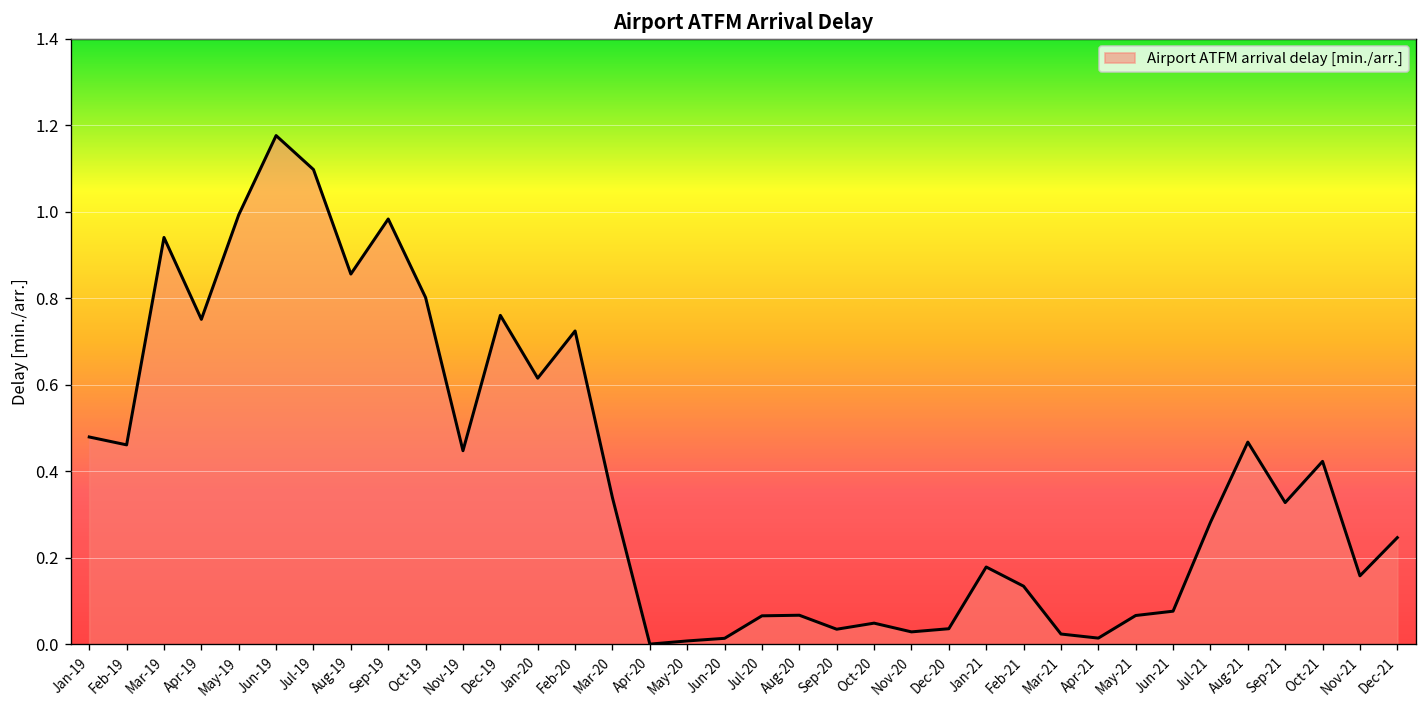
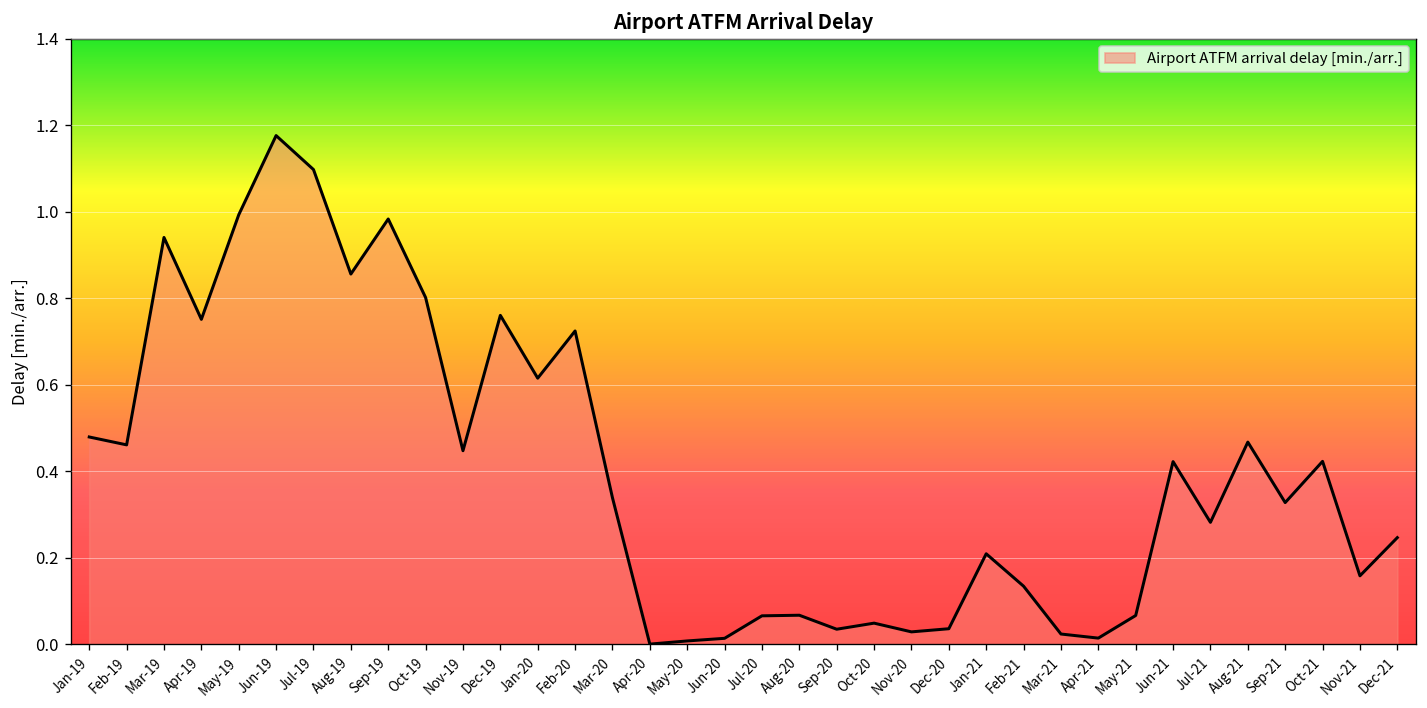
  {
    "Jan-19": 0.48,
    "Feb-19": 0.46,
    "Mar-19": 0.94,
    "Apr-19": 0.75,
    "May-19": 0.99,
    "Jun-19": 1.18,
    "Jul-19": 1.10,
    "Aug-19": 0.86,
    "Sep-19": 0.98,
    "Oct-19": 0.80,
    "Nov-19": 0.45,
    "Dec-19": 0.76,
    "Jan-20": 0.62,
    "Feb-20": 0.72,
    "Mar-20": 0.34,
    "Apr-20": 0.00,
    "May-20": 0.01,
    "Jun-20": 0.01,
    "Jul-20": 0.07,
    "Aug-20": 0.07,
    "Sep-20": 0.03,
    "Oct-20": 0.05,
    "Nov-20": 0.03,
    "Dec-20": 0.04,
-   "Jan-21": 0.18,
+   "Jan-21": 0.21,
    "Feb-21": 0.13,
    "Mar-21": 0.02,
    "Apr-21": 0.01,
    "May-21": 0.07,
-   "Jun-21": 0.08,
+   "Jun-21": 0.42,
    "Jul-21": 0.28,
    "Aug-21": 0.47,
    "Sep-21": 0.33,
    "Oct-21": 0.42,
    "Nov-21": 0.16,
    "Dec-21": 0.25
  }
